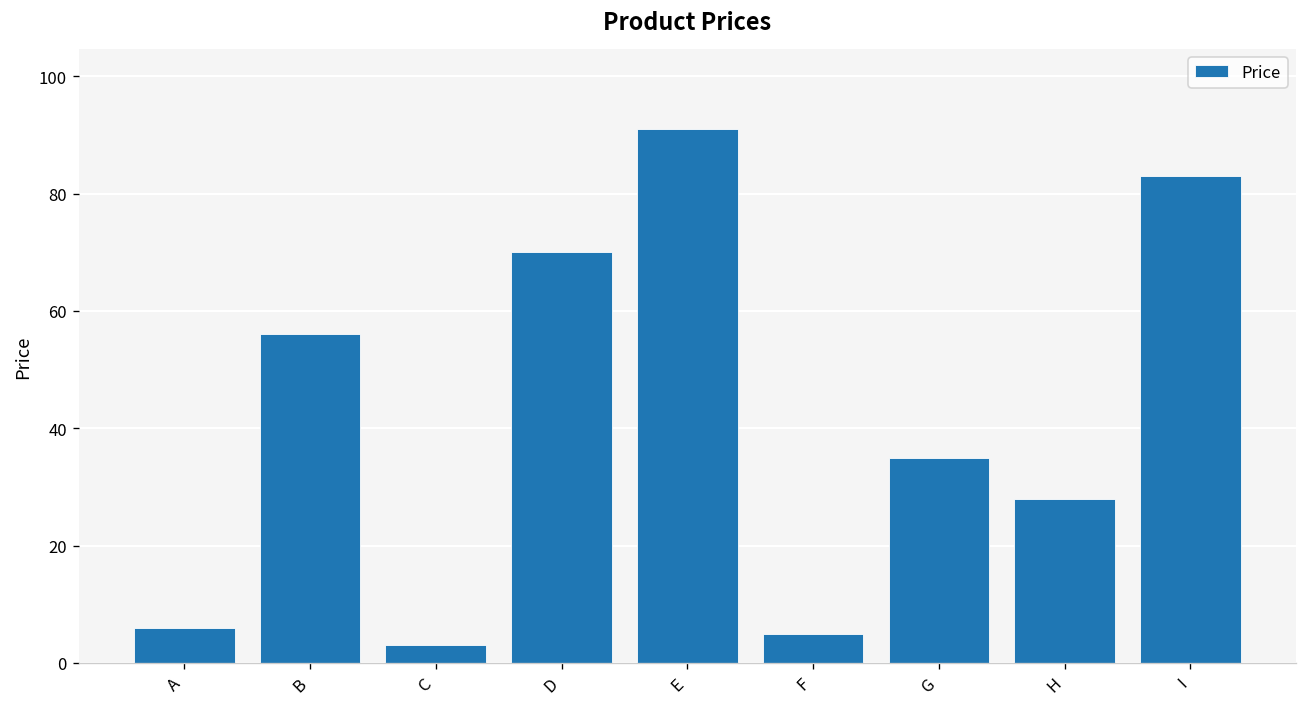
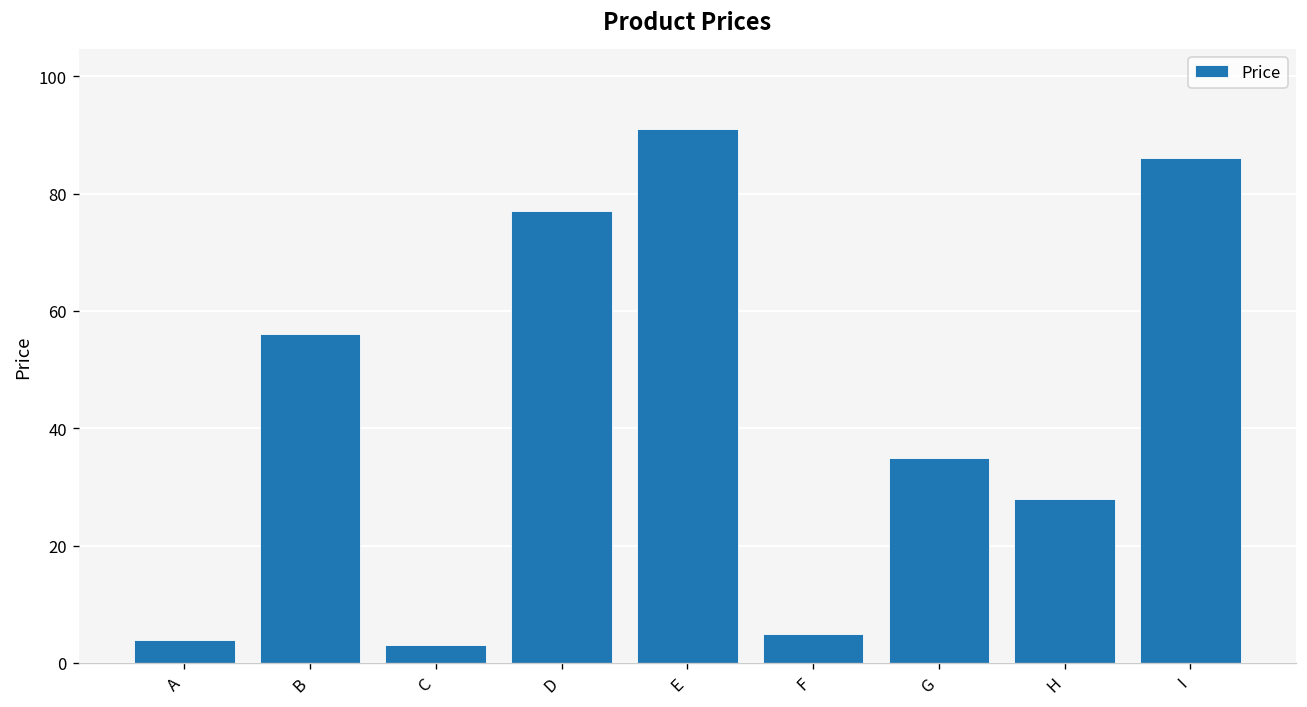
  {
-   "A": 6,
+   "A": 4,
    "B": 56,
    "C": 3,
-   "D": 70,
+   "D": 77,
    "E": 91,
    "F": 5,
    "G": 35,
    "H": 28,
-   "I": 83
+   "I": 86
  }
